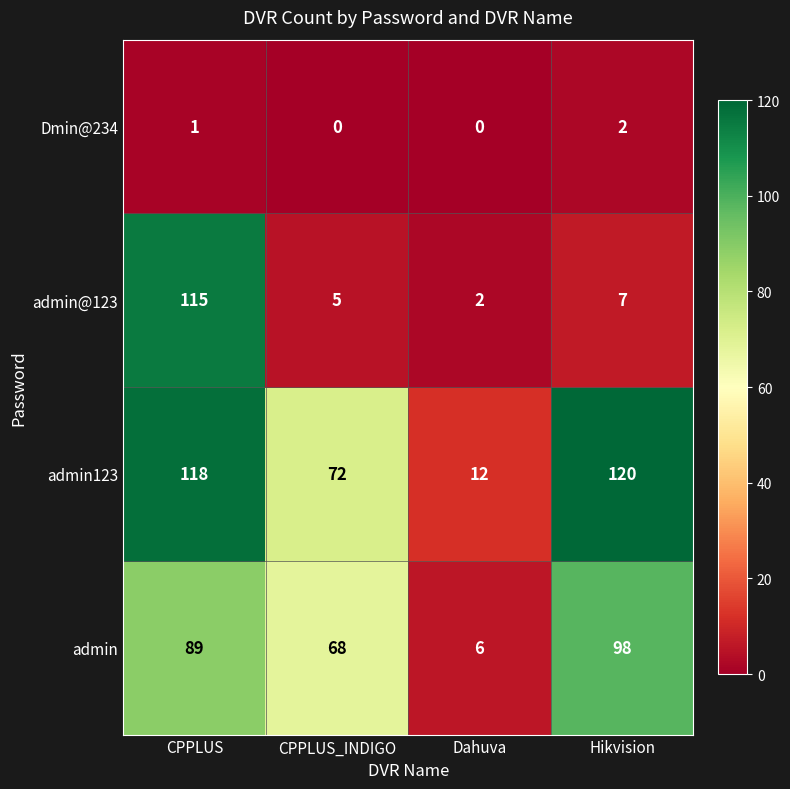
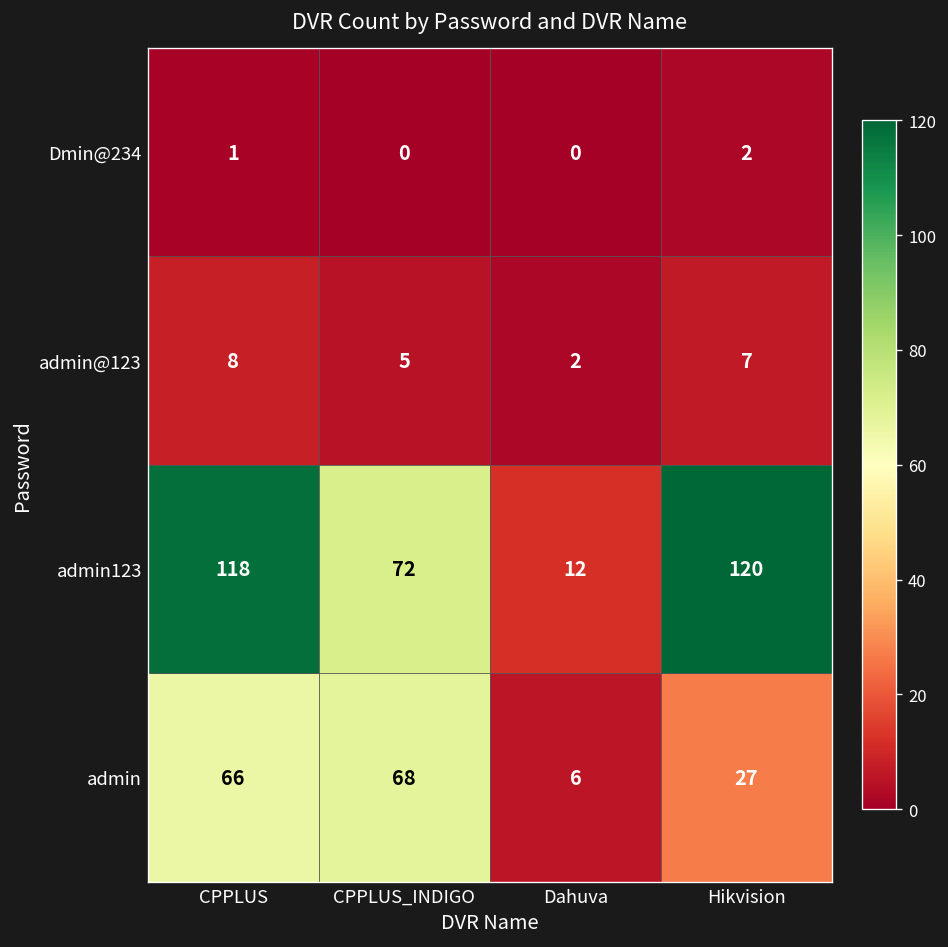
  {
    "Dmin@234": {
      "CPPLUS": 1,
      "CPPLUS_INDIGO": 0,
      "Dahuva": 0,
      "Hikvision": 2
    },
    "admin@123": {
-     "CPPLUS": 115,
+     "CPPLUS": 8,
      "CPPLUS_INDIGO": 5,
      "Dahuva": 2,
      "Hikvision": 7
    },
    "admin123": {
      "CPPLUS": 118,
      "CPPLUS_INDIGO": 72,
      "Dahuva": 12,
      "Hikvision": 120
    },
    "admin": {
-     "CPPLUS": 89,
+     "CPPLUS": 66,
      "CPPLUS_INDIGO": 68,
      "Dahuva": 6,
-     "Hikvision": 98
+     "Hikvision": 27
    }
  }
